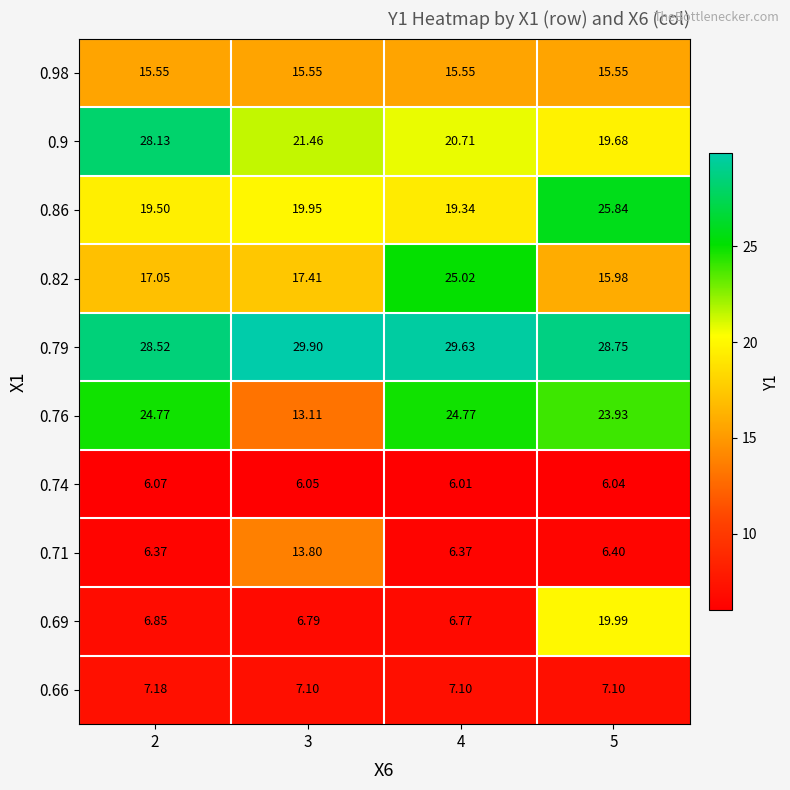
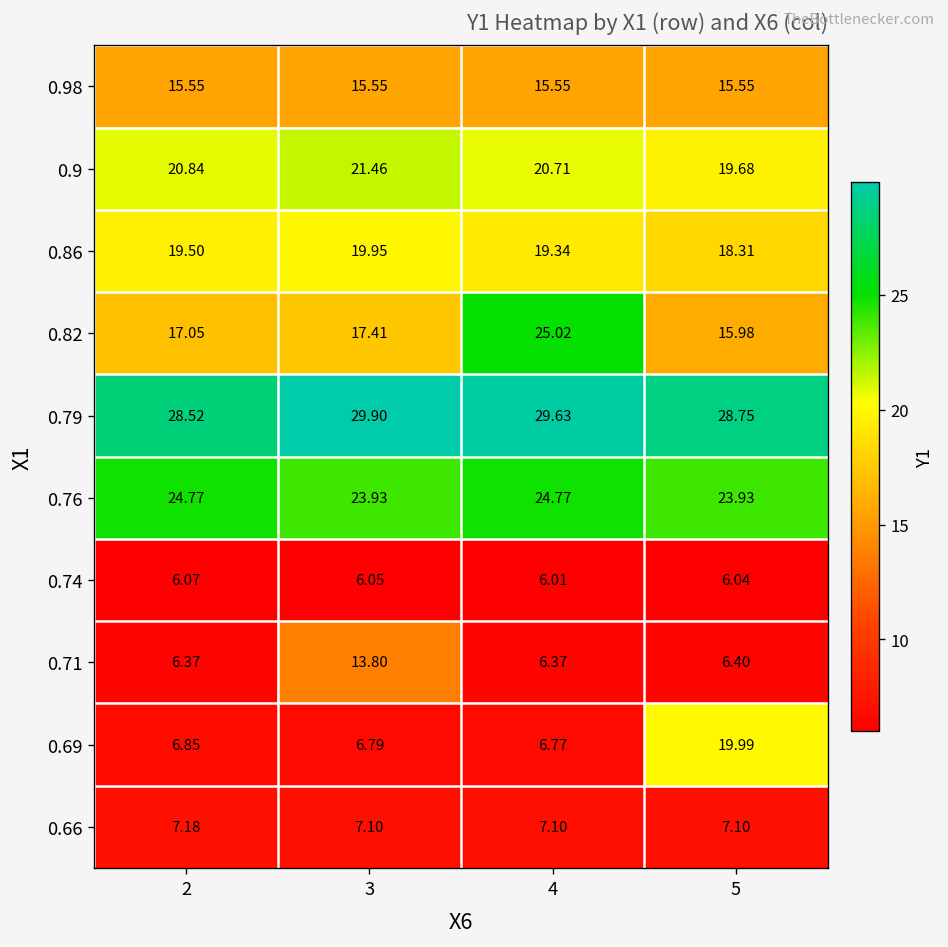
  {
    "0.98": {
      "2": 15.55,
      "3": 15.55,
      "4": 15.55,
      "5": 15.55
    },
    "0.9": {
-     "2": 28.13,
+     "2": 20.84,
      "3": 21.46,
      "4": 20.71,
      "5": 19.68
    },
    "0.86": {
      "2": 19.50,
      "3": 19.95,
      "4": 19.34,
-     "5": 25.84
+     "5": 18.31
    },
    "0.82": {
      "2": 17.05,
      "3": 17.41,
      "4": 25.02,
      "5": 15.98
    },
    "0.79": {
      "2": 28.52,
      "3": 29.90,
      "4": 29.63,
      "5": 28.75
    },
    "0.76": {
      "2": 24.77,
-     "3": 13.11,
+     "3": 23.93,
      "4": 24.77,
      "5": 23.93
    },
    "0.74": {
      "2": 6.07,
      "3": 6.05,
      "4": 6.01,
      "5": 6.04
    },
    "0.71": {
      "2": 6.37,
      "3": 13.80,
      "4": 6.37,
      "5": 6.40
    },
    "0.69": {
      "2": 6.85,
      "3": 6.79,
      "4": 6.77,
      "5": 19.99
    },
    "0.66": {
      "2": 7.18,
      "3": 7.10,
      "4": 7.10,
      "5": 7.10
    }
  }
